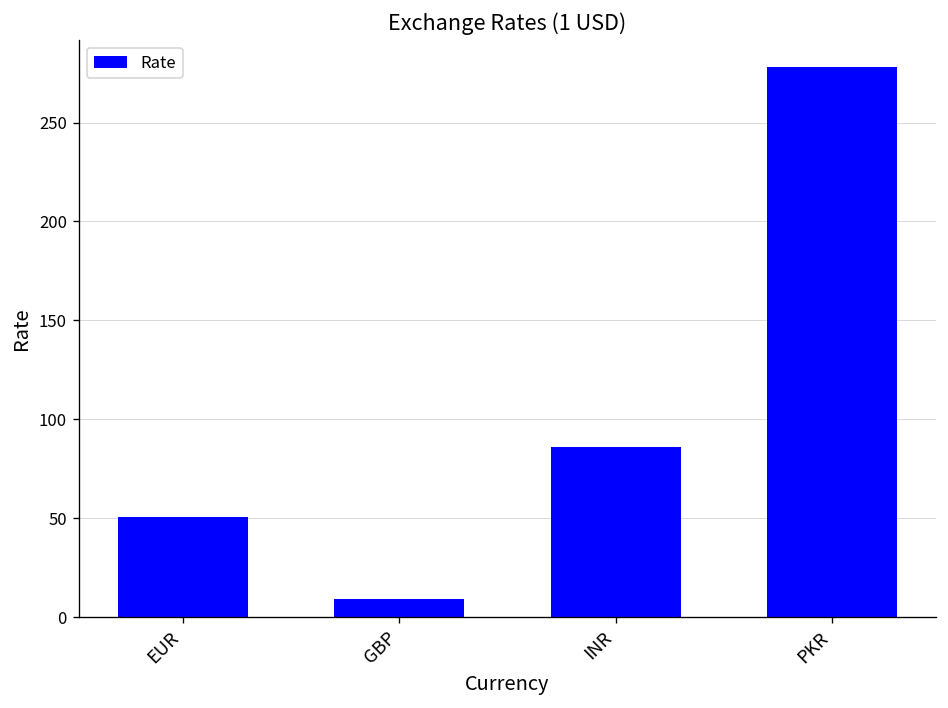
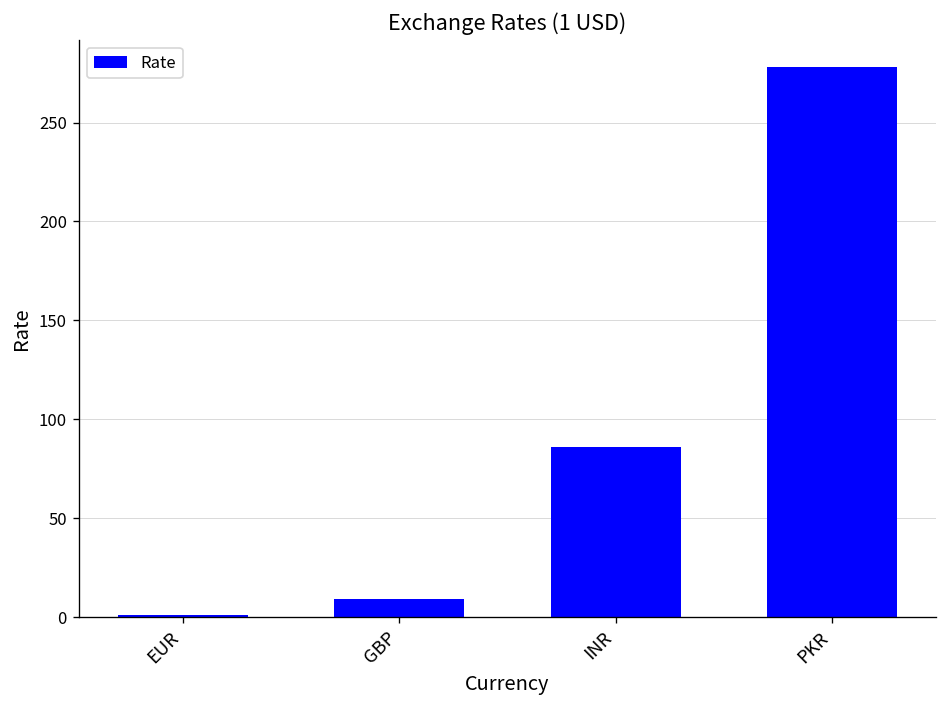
  {
-   "EUR": 51,
+   "EUR": 1,
    "GBP": 9,
    "INR": 86,
    "PKR": 278
  }
